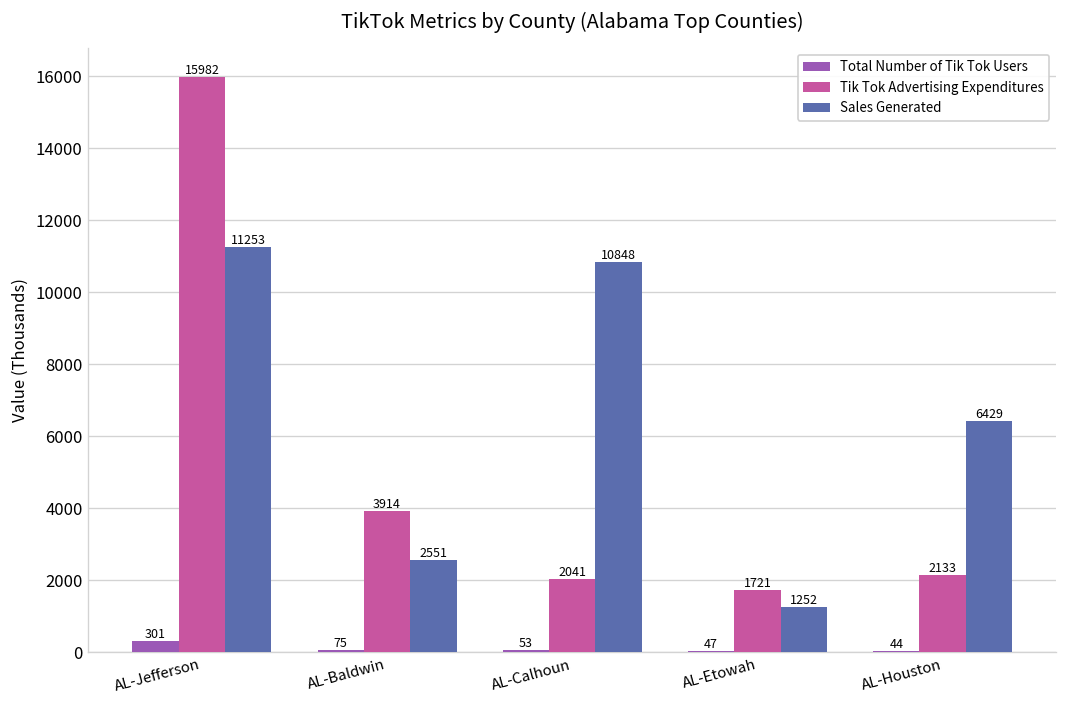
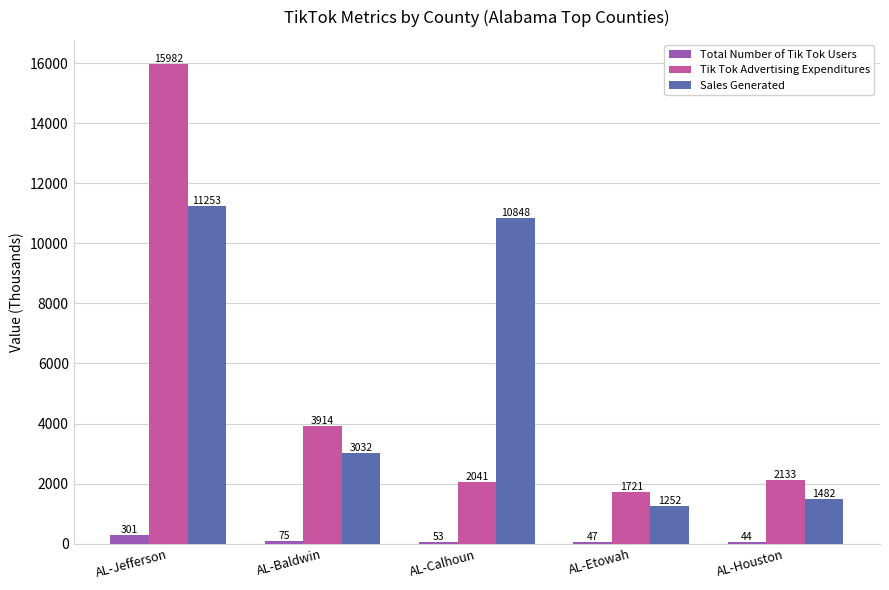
  {
    "Sales Generated": {
      "AL-Jefferson": 11253,
-     "AL-Baldwin": 2551,
+     "AL-Baldwin": 3032,
      "AL-Calhoun": 10848,
      "AL-Etowah": 1252,
-     "AL-Houston": 6429
+     "AL-Houston": 1482
    }
  }
